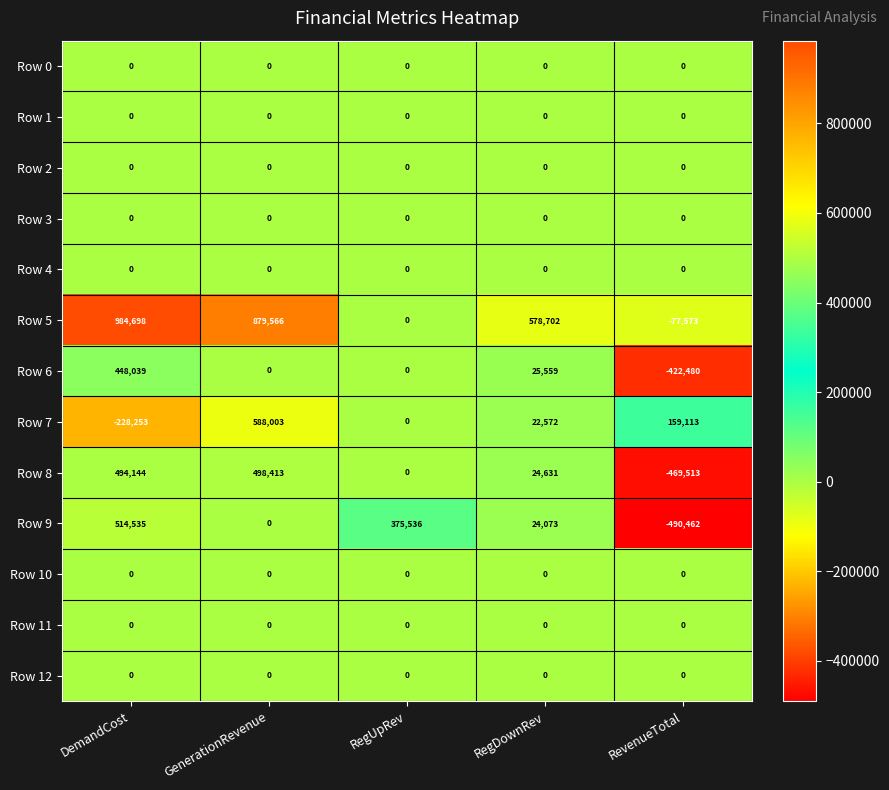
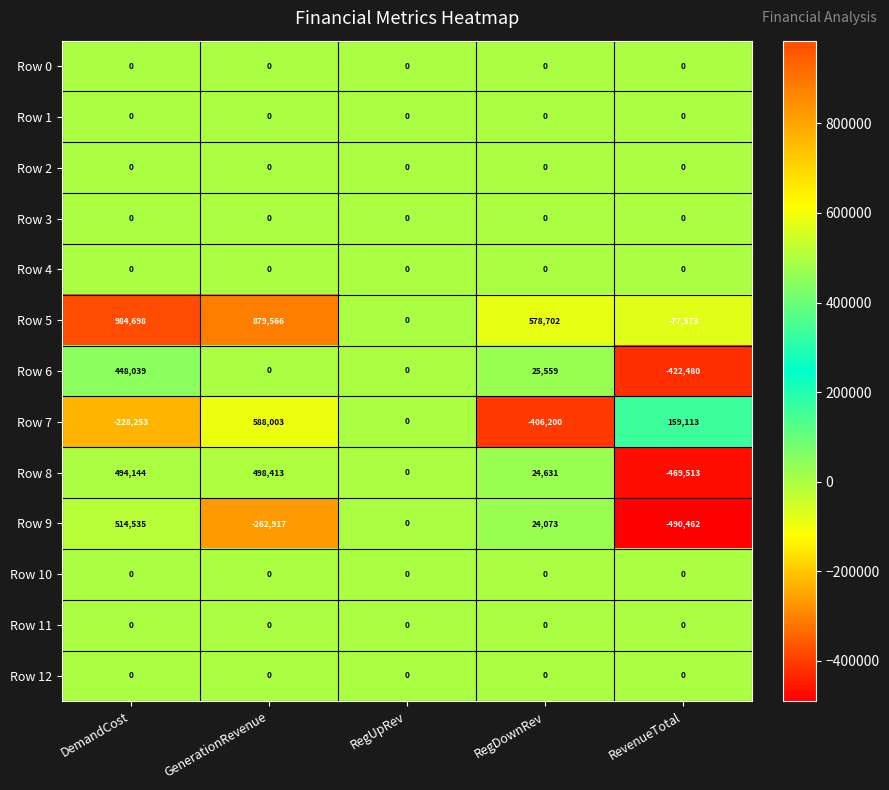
  {
    "Row 0": {
      "DemandCost": "0",
      "GenerationRevenue": "0",
      "RegUpRev": "0",
      "RegDownRev": "0",
      "RevenueTotal": "0"
    },
    "Row 1": {
      "DemandCost": "0",
      "GenerationRevenue": "0",
      "RegUpRev": "0",
      "RegDownRev": "0",
      "RevenueTotal": "0"
    },
    "Row 2": {
      "DemandCost": "0",
      "GenerationRevenue": "0",
      "RegUpRev": "0",
      "RegDownRev": "0",
      "RevenueTotal": "0"
    },
    "Row 3": {
      "DemandCost": "0",
      "GenerationRevenue": "0",
      "RegUpRev": "0",
      "RegDownRev": "0",
      "RevenueTotal": "0"
    },
    "Row 4": {
      "DemandCost": "0",
      "GenerationRevenue": "0",
      "RegUpRev": "0",
      "RegDownRev": "0",
      "RevenueTotal": "0"
    },
    "Row 5": {
      "DemandCost": "984,698",
      "GenerationRevenue": "879,566",
      "RegUpRev": "0",
      "RegDownRev": "578,702",
      "RevenueTotal": "-77,573"
    },
    "Row 6": {
      "DemandCost": "448,039",
      "GenerationRevenue": "0",
      "RegUpRev": "0",
      "RegDownRev": "25,559",
      "RevenueTotal": "-422,480"
    },
    "Row 7": {
      "DemandCost": "-228,253",
      "GenerationRevenue": "588,003",
      "RegUpRev": "0",
-     "RegDownRev": "22,572",
+     "RegDownRev": "-406,200",
      "RevenueTotal": "159,113"
    },
    "Row 8": {
      "DemandCost": "494,144",
      "GenerationRevenue": "498,413",
      "RegUpRev": "0",
      "RegDownRev": "24,631",
      "RevenueTotal": "-469,513"
    },
    "Row 9": {
      "DemandCost": "514,535",
-     "GenerationRevenue": "0",
-     "RegUpRev": "375,536",
+     "GenerationRevenue": "-262,917",
+     "RegUpRev": "0",
      "RegDownRev": "24,073",
      "RevenueTotal": "-490,462"
    },
    "Row 10": {
      "DemandCost": "0",
      "GenerationRevenue": "0",
      "RegUpRev": "0",
      "RegDownRev": "0",
      "RevenueTotal": "0"
    },
    "Row 11": {
      "DemandCost": "0",
      "GenerationRevenue": "0",
      "RegUpRev": "0",
      "RegDownRev": "0",
      "RevenueTotal": "0"
    },
    "Row 12": {
      "DemandCost": "0",
      "GenerationRevenue": "0",
      "RegUpRev": "0",
      "RegDownRev": "0",
      "RevenueTotal": "0"
    }
  }
